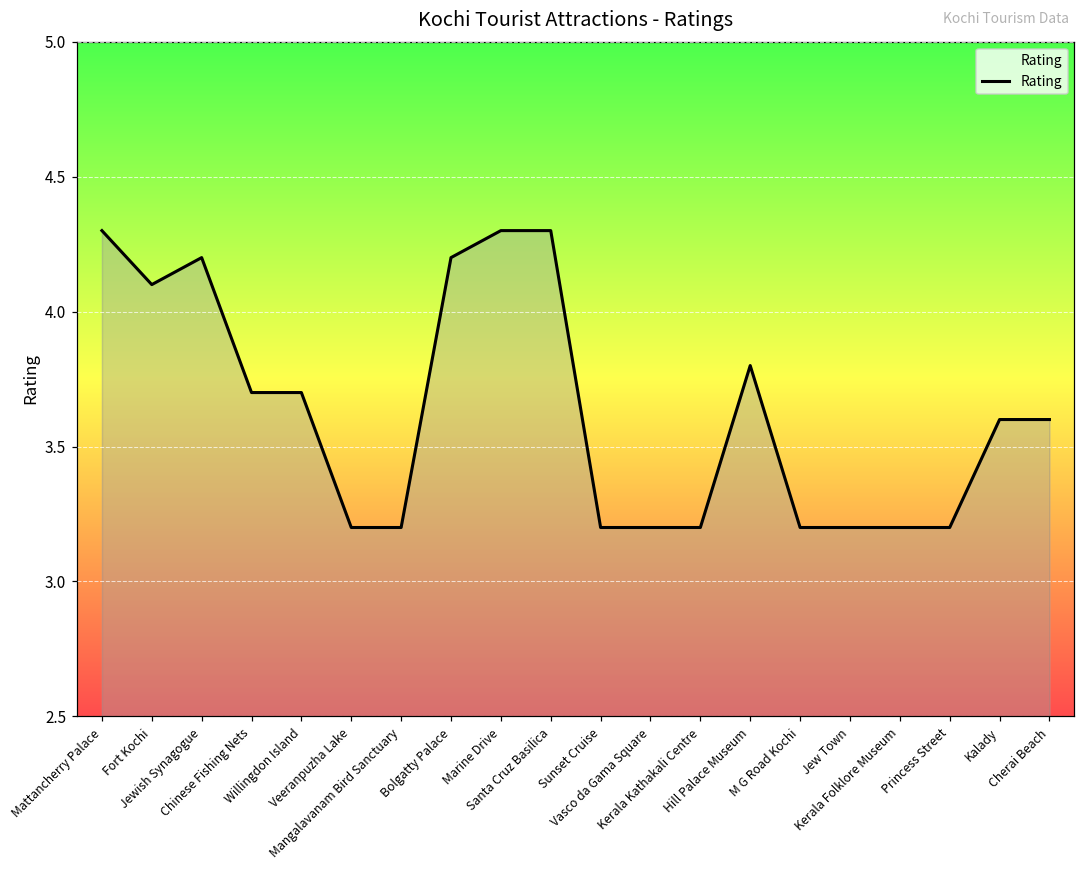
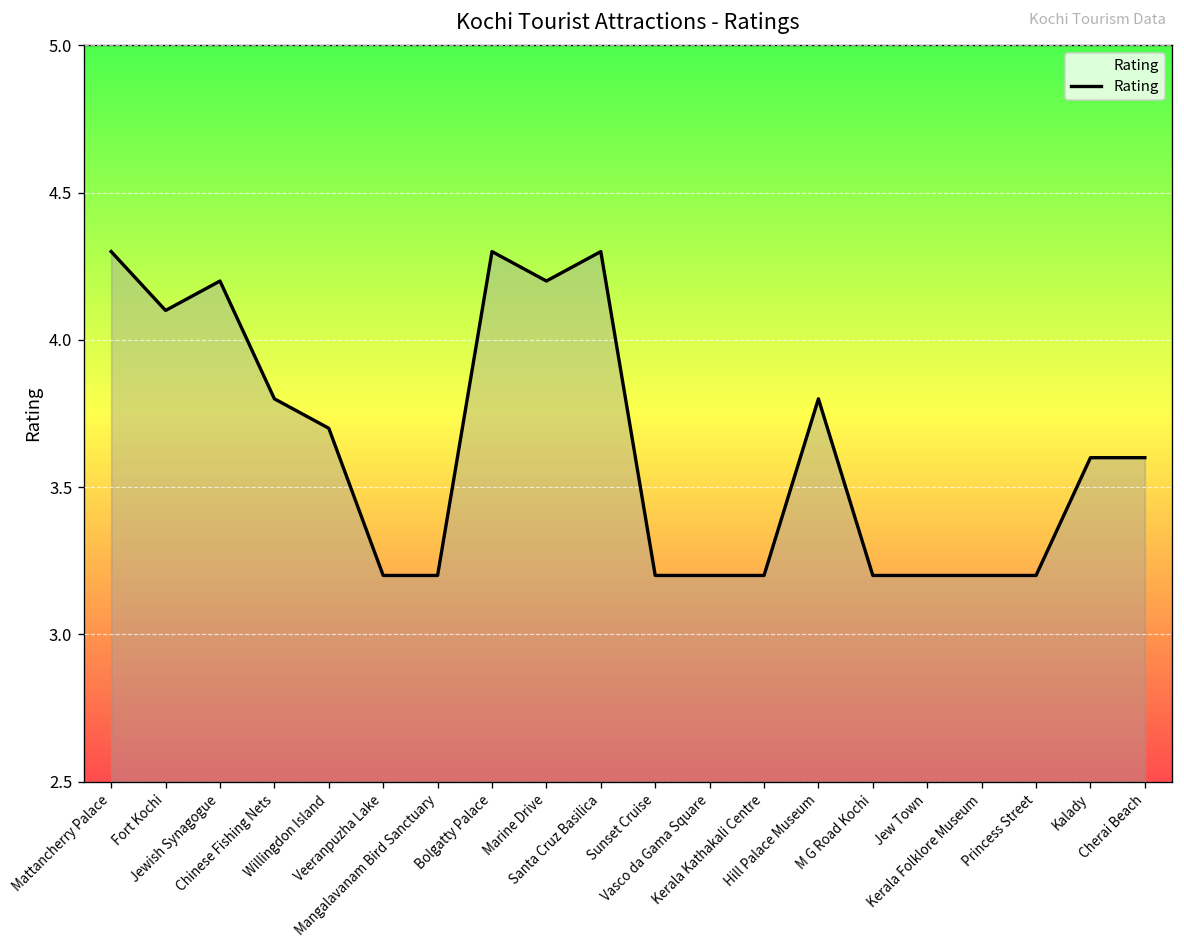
  {
    "Mattancherry Palace": 4.3,
    "Fort Kochi": 4.1,
    "Jewish Synagogue": 4.2,
-   "Chinese Fishing Nets": 3.7,
+   "Chinese Fishing Nets": 3.8,
    "Willingdon Island": 3.7,
    "Veeranpuzha Lake": 3.2,
    "Mangalavanam Bird Sanctuary": 3.2,
-   "Bolgatty Palace": 4.2,
-   "Marine Drive": 4.3,
+   "Bolgatty Palace": 4.3,
+   "Marine Drive": 4.2,
    "Santa Cruz Basilica": 4.3,
    "Sunset Cruise": 3.2,
    "Vasco da Gama Square": 3.2,
    "Kerala Kathakali Centre": 3.2,
    "Hill Palace Museum": 3.8,
    "M G Road Kochi": 3.2,
    "Jew Town": 3.2,
    "Kerala Folklore Museum": 3.2,
    "Princess Street": 3.2,
    "Kalady": 3.6,
    "Cherai Beach": 3.6
  }
